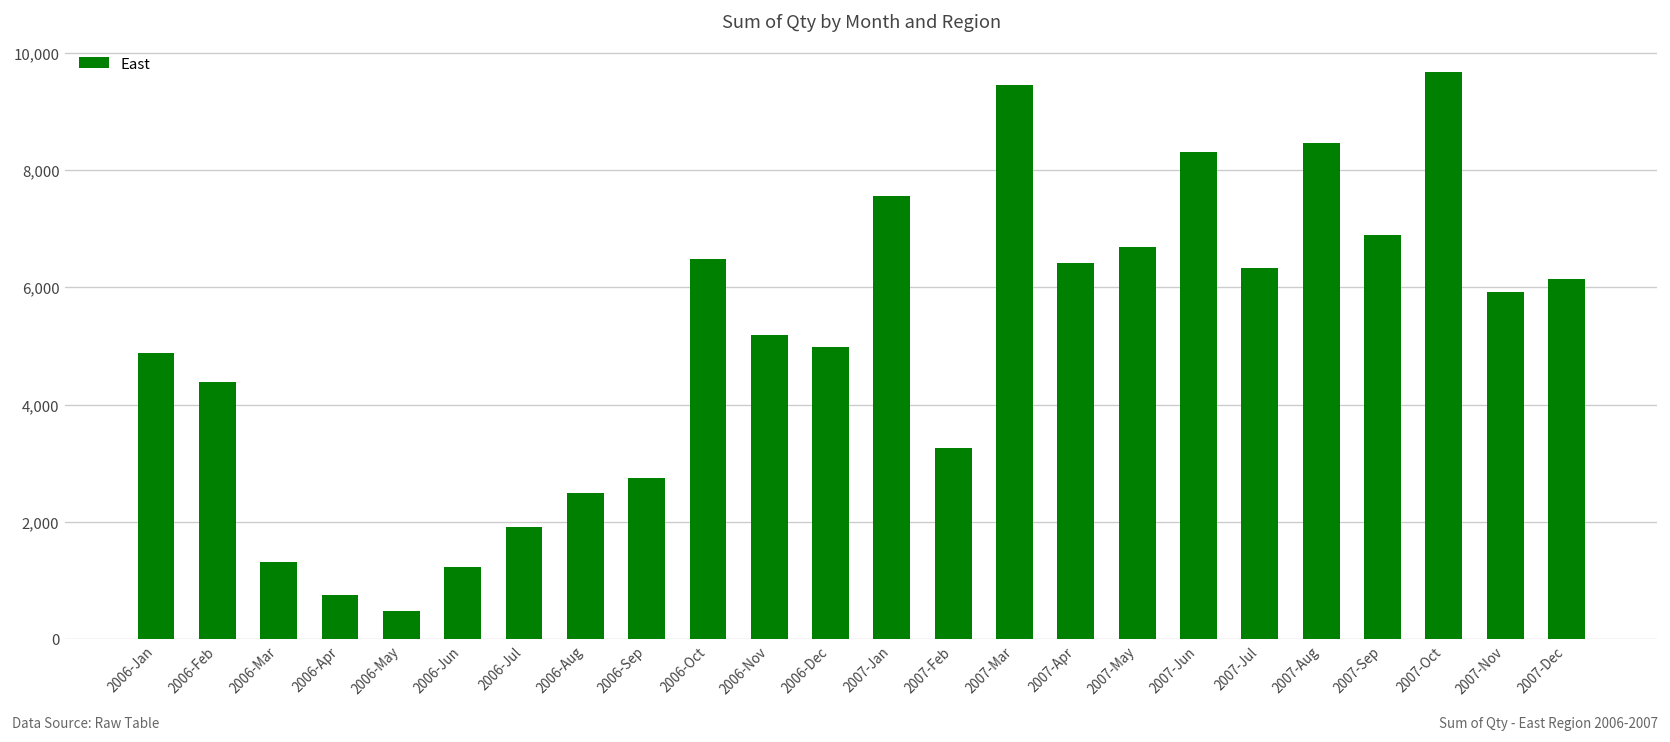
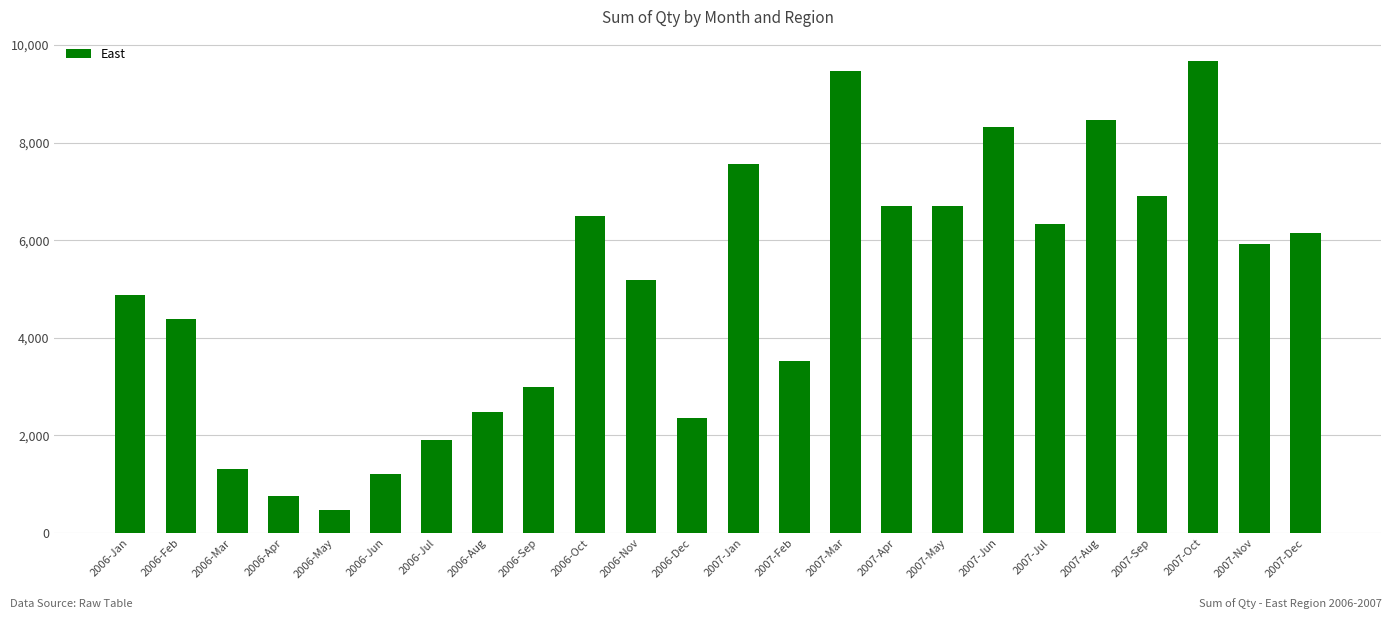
  {
    "2006-Jan": "4,900",
    "2006-Feb": "4,400",
    "2006-Mar": "1,300",
    "2006-Apr": "700",
    "2006-May": "500",
    "2006-Jun": "1,200",
    "2006-Jul": "1,900",
    "2006-Aug": "2,500",
-   "2006-Sep": "2,700",
+   "2006-Sep": "3,000",
    "2006-Oct": "6,500",
    "2006-Nov": "5,200",
-   "2006-Dec": "5,000",
+   "2006-Dec": "2,300",
    "2007-Jan": "7,600",
-   "2007-Feb": "3,300",
+   "2007-Feb": "3,500",
    "2007-Mar": "9,500",
-   "2007-Apr": "6,400",
+   "2007-Apr": "6,700",
    "2007-May": "6,700",
    "2007-Jun": "8,300",
    "2007-Jul": "6,300",
    "2007-Aug": "8,500",
    "2007-Sep": "6,900",
    "2007-Oct": "9,700",
    "2007-Nov": "5,900",
    "2007-Dec": "6,100"
  }
